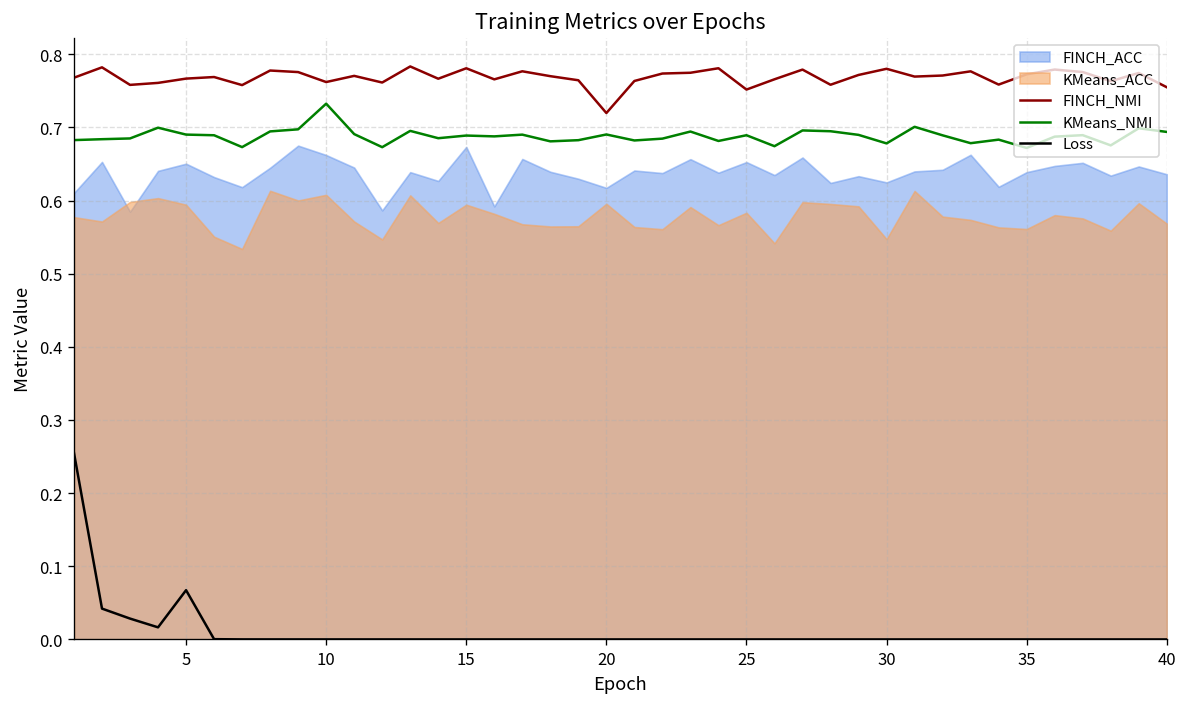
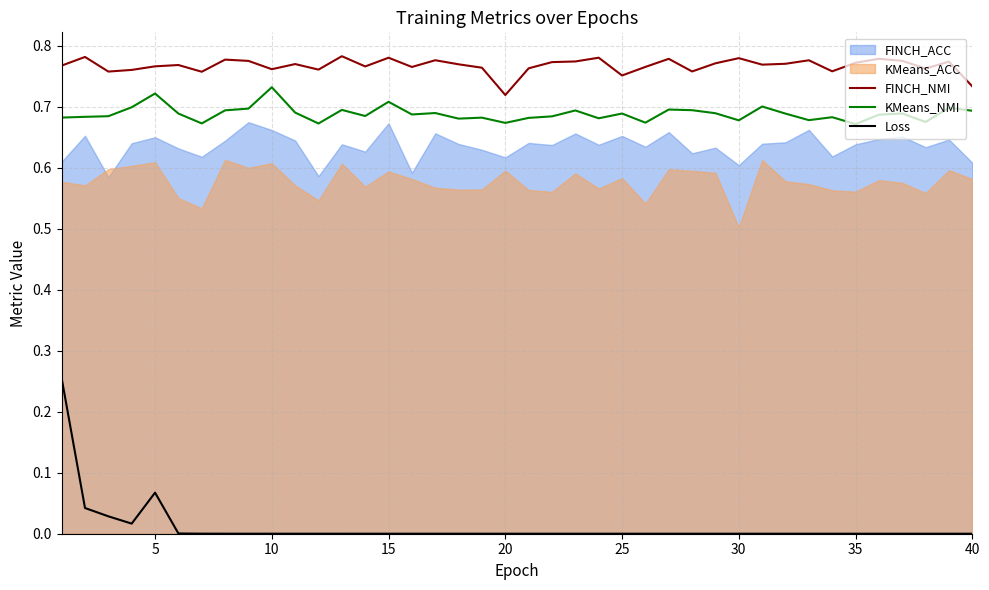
  {
    "FINCH_NMI": {
      "5": 0.77,
      "10": 0.76,
      "15": 0.78,
      "20": 0.72,
      "25": 0.75,
      "30": 0.78,
-     "40": 0.75
+     "40": 0.73
    },
    "FINCH_ACC": {
      "5": 0.65,
      "10": 0.66,
      "15": 0.67,
      "20": 0.62,
      "25": 0.65,
-     "30": 0.62,
+     "30": 0.60,
      "35": 0.64,
-     "40": 0.64
+     "40": 0.61
    },
    "KMeans_NMI": {
-     "5": 0.69,
+     "5": 0.72,
      "10": 0.73,
-     "15": 0.69,
-     "20": 0.69,
+     "15": 0.71,
+     "20": 0.67,
      "25": 0.69,
      "30": 0.68,
      "40": 0.69
    },
    "KMeans_ACC": {
-     "5": 0.59,
+     "5": 0.61,
      "10": 0.61,
      "15": 0.59,
      "20": 0.60,
      "25": 0.58,
-     "30": 0.55,
+     "30": 0.50,
      "35": 0.56,
-     "40": 0.57
+     "40": 0.58
    },
    "Loss": {
      "5": 0.07,
      "10": 0.00,
      "15": 0.00,
      "20": 0.00,
      "25": 0.00,
      "30": 0.00,
      "35": 0.00,
      "40": 0.00
    }
  }
